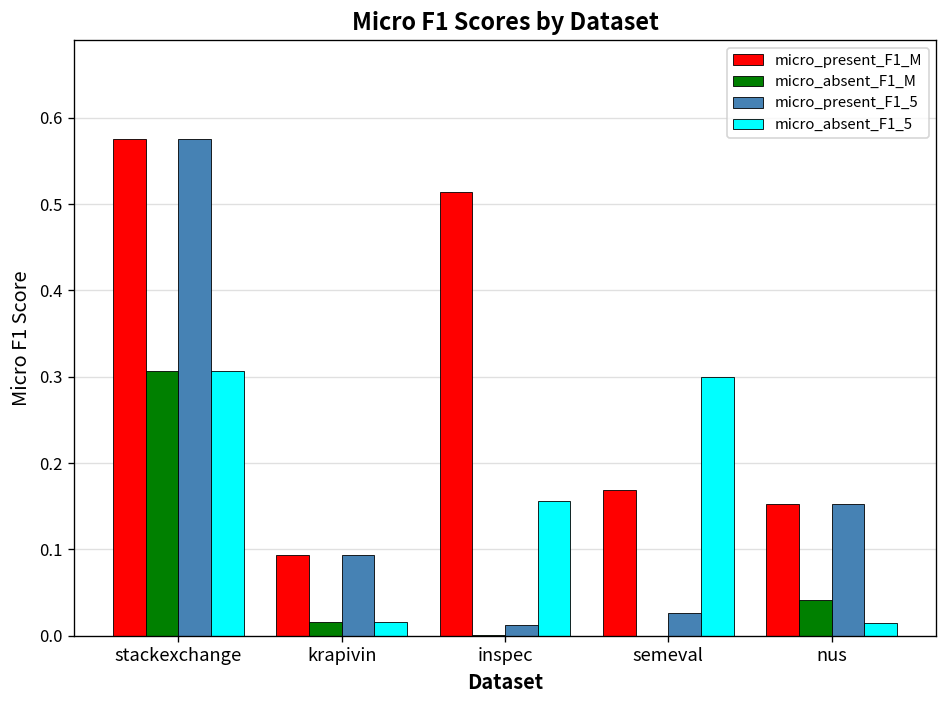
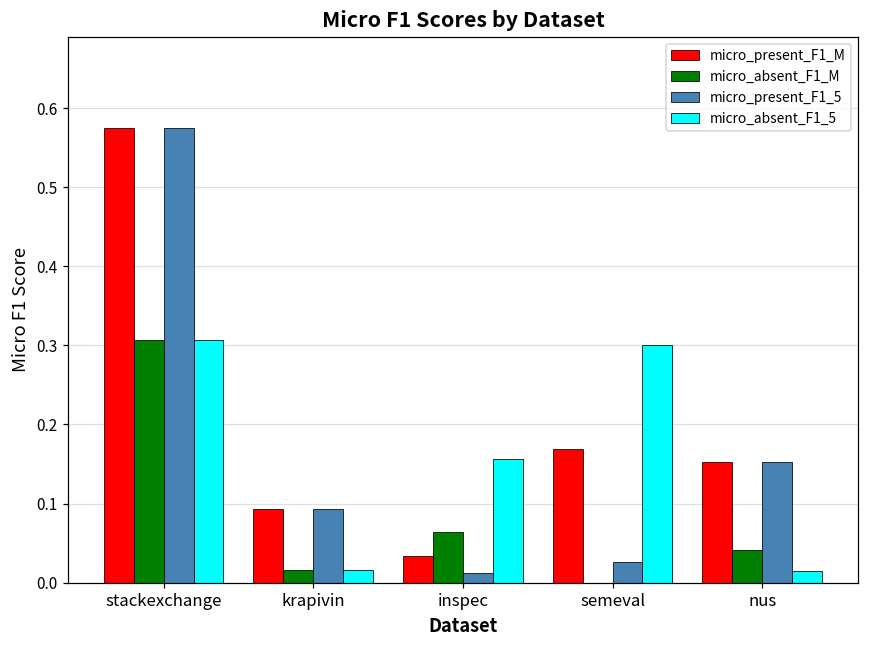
  {
    "micro_present_F1_M": {
      "stackexchange": 0.58,
      "krapivin": 0.09,
-     "inspec": 0.51,
+     "inspec": 0.03,
      "semeval": 0.17,
      "nus": 0.15
    },
    "micro_absent_F1_M": {
      "stackexchange": 0.31,
      "krapivin": 0.02,
-     "inspec": 0.00,
+     "inspec": 0.06,
      "semeval": 0.00,
      "nus": 0.04
    },
    "micro_present_F1_5": {
      "stackexchange": 0.58,
      "krapivin": 0.09,
      "inspec": 0.01,
      "semeval": 0.03,
      "nus": 0.15
    },
    "micro_absent_F1_5": {
      "stackexchange": 0.31,
      "krapivin": 0.02,
      "inspec": 0.16,
      "semeval": 0.30,
      "nus": 0.01
    }
  }
